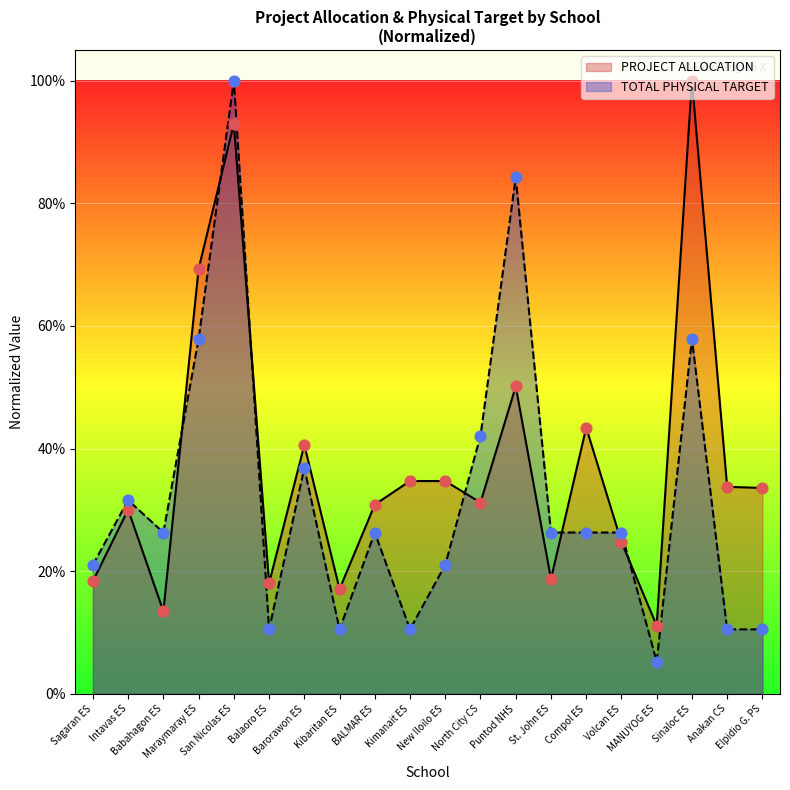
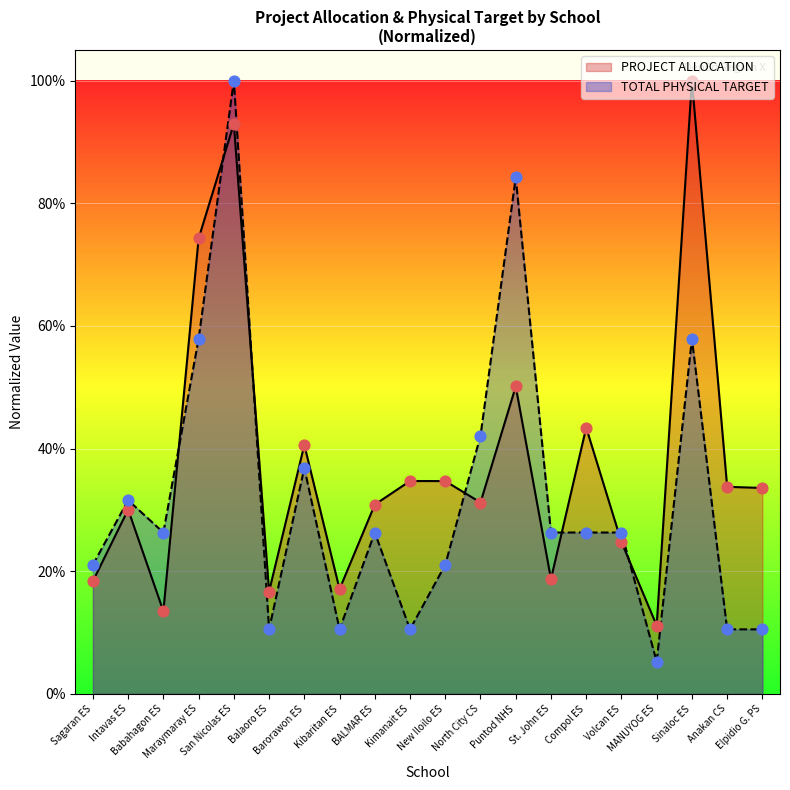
  {
    "PROJECT ALLOCATION": {
      "Sagaran ES": "18%",
      "Intavas ES": "30%",
      "Babahagon ES": "13%",
-     "Maraymaray ES": "69%",
+     "Maraymaray ES": "74%",
      "San Nicolas ES": "93%",
-     "Balaoro ES": "18%",
+     "Balaoro ES": "17%",
      "Barorawon ES": "41%",
      "Kibaritan ES": "17%",
      "BALMAR ES": "31%",
      "Kimanait ES": "35%",
      "New Iloilo ES": "35%",
      "North City CS": "31%",
      "Puntod NHS": "50%",
      "St. John ES": "19%",
      "Compol ES": "43%",
      "Volcan ES": "25%",
      "MANUYOG ES": "11%",
      "Anakan CS": "34%",
      "Elpidio G. PS": "34%"
    },
    "TOTAL PHYSICAL TARGET": {
      "Sagaran ES": "21%",
      "Intavas ES": "32%",
      "Babahagon ES": "26%",
      "Maraymaray ES": "58%",
      "San Nicolas ES": "100%",
      "Balaoro ES": "11%",
      "Barorawon ES": "37%",
      "Kibaritan ES": "11%",
      "BALMAR ES": "26%",
      "Kimanait ES": "11%",
      "New Iloilo ES": "21%",
      "North City CS": "42%",
      "Puntod NHS": "84%",
      "St. John ES": "26%",
      "Compol ES": "26%",
      "Volcan ES": "26%",
      "MANUYOG ES": "5%",
      "Sinaloc ES": "58%",
      "Anakan CS": "11%",
      "Elpidio G. PS": "11%"
    }
  }
